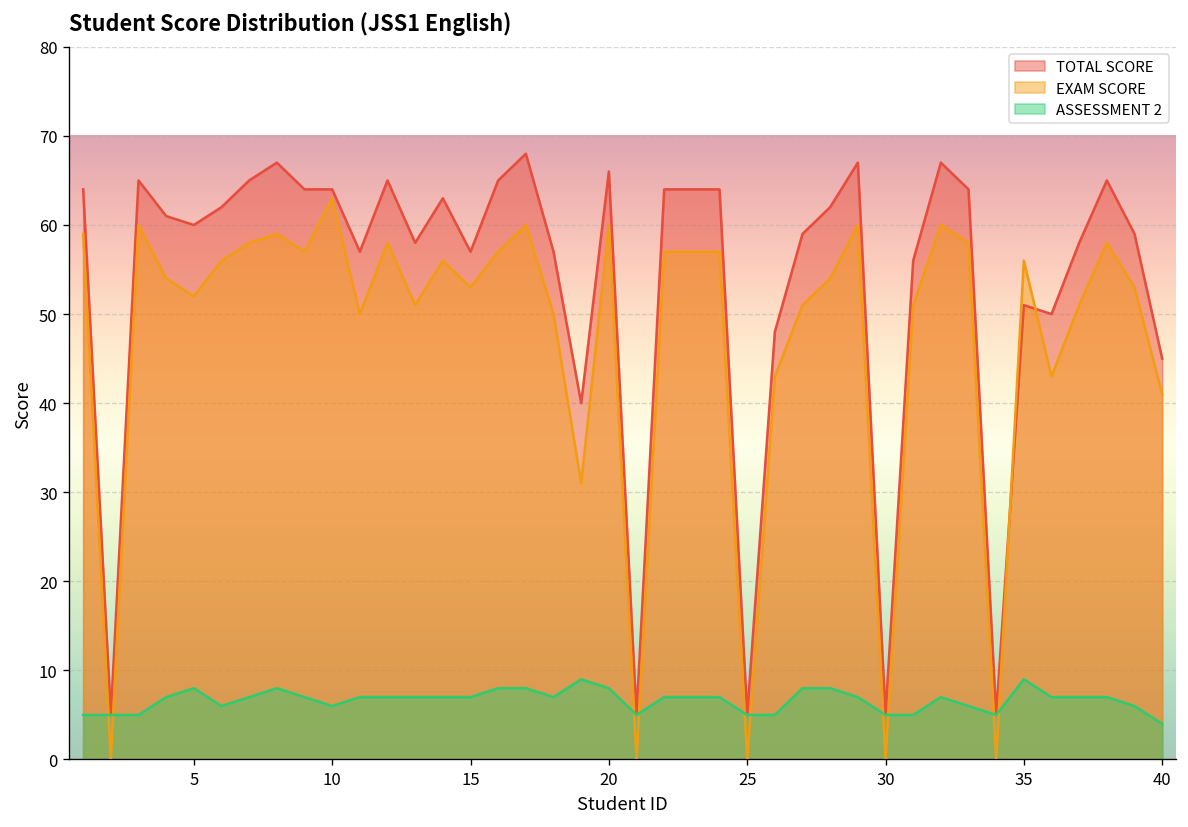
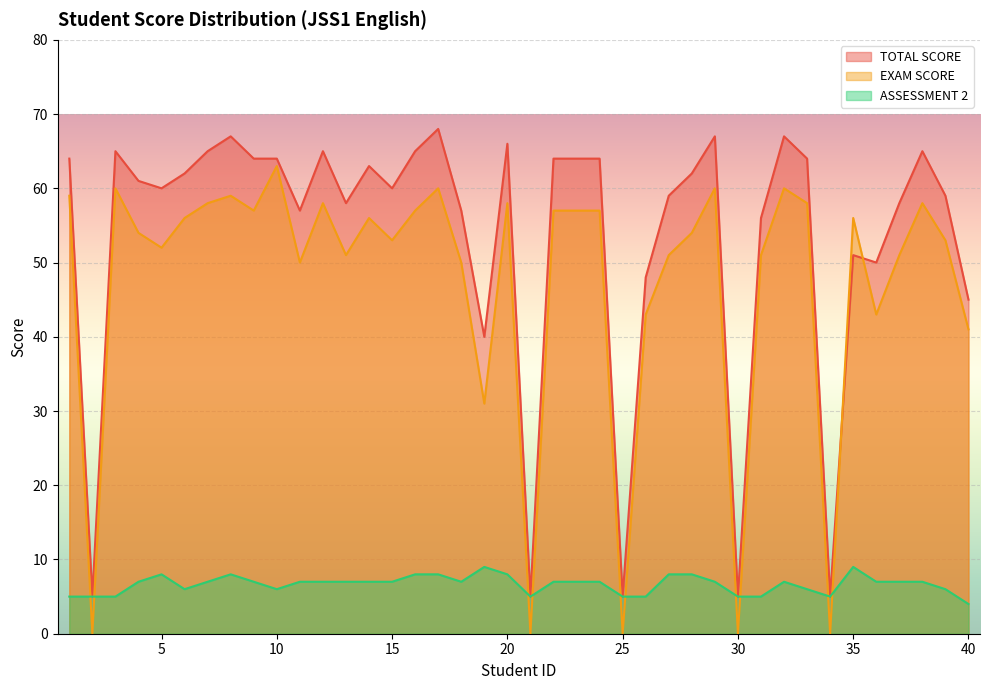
  {
    "TOTAL SCORE": {
      "5": 60,
      "10": 64,
-     "15": 57,
+     "15": 60,
      "20": 66,
      "35": 51,
      "40": 45
    },
    "EXAM SCORE": {
      "5": 52,
      "10": 63,
      "15": 53,
-     "20": 60,
+     "20": 58,
      "25": 0,
      "30": 0,
      "35": 56,
      "40": 41
    },
    "ASSESSMENT 2": {
      "5": 8,
      "10": 6,
      "15": 7,
      "20": 8,
      "35": 9,
      "40": 4
    }
  }
